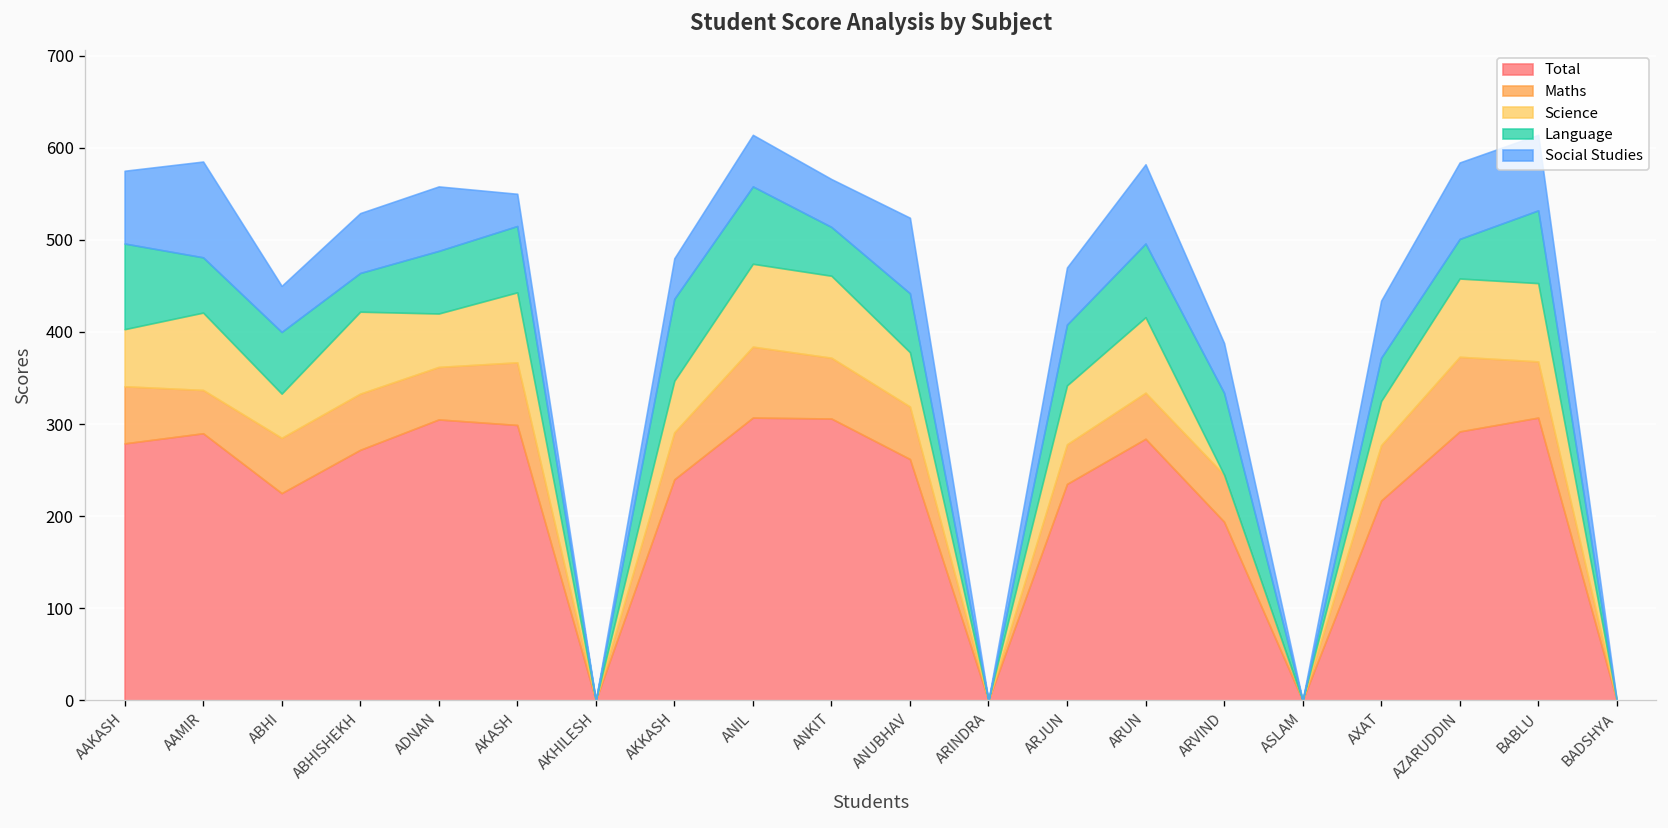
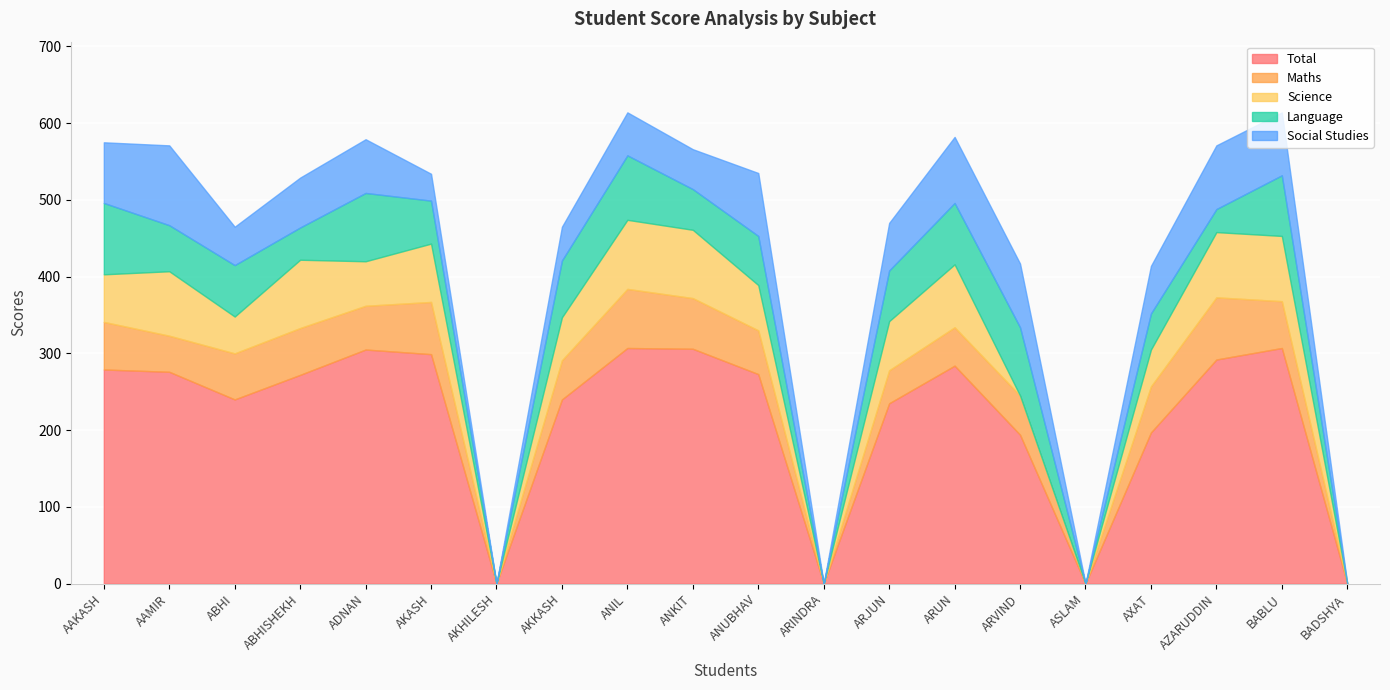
  {
    "Total": {
      "AAKASH": 280,
-     "AAMIR": 290,
-     "ABHI": 230,
+     "AAMIR": 280,
+     "ABHI": 240,
      "ABHISHEKH": 270,
      "ADNAN": 310,
      "AKASH": 300,
      "AKKASH": 240,
      "ANIL": 310,
      "ANKIT": 310,
-     "ANUBHAV": 260,
+     "ANUBHAV": 270,
      "ARJUN": 240,
      "ARUN": 280,
      "ARVIND": 190,
-     "AXAT": 220,
+     "AXAT": 200,
      "AZARUDDIN": 290,
      "BABLU": 310
    },
    "Language": {
      "AAKASH": 90,
      "AAMIR": 60,
      "ABHI": 70,
      "ABHISHEKH": 40,
-     "ADNAN": 70,
-     "AKASH": 70,
-     "AKKASH": 90,
+     "ADNAN": 90,
+     "AKASH": 60,
+     "AKKASH": 70,
      "ANIL": 80,
      "ANKIT": 50,
      "ANUBHAV": 60,
      "ARJUN": 70,
      "ARUN": 80,
      "ARVIND": 90,
      "AXAT": 50,
-     "AZARUDDIN": 40,
+     "AZARUDDIN": 30,
      "BABLU": 80
    },
    "Social Studies": {
      "AAKASH": 80,
      "AAMIR": 100,
      "ABHI": 50,
      "ABHISHEKH": 70,
      "ADNAN": 70,
      "AKASH": 40,
      "AKKASH": 40,
      "ANIL": 60,
      "ANKIT": 50,
      "ANUBHAV": 80,
      "ARJUN": 60,
      "ARUN": 90,
-     "ARVIND": 50,
+     "ARVIND": 80,
      "AXAT": 60,
      "AZARUDDIN": 80
    }
  }
